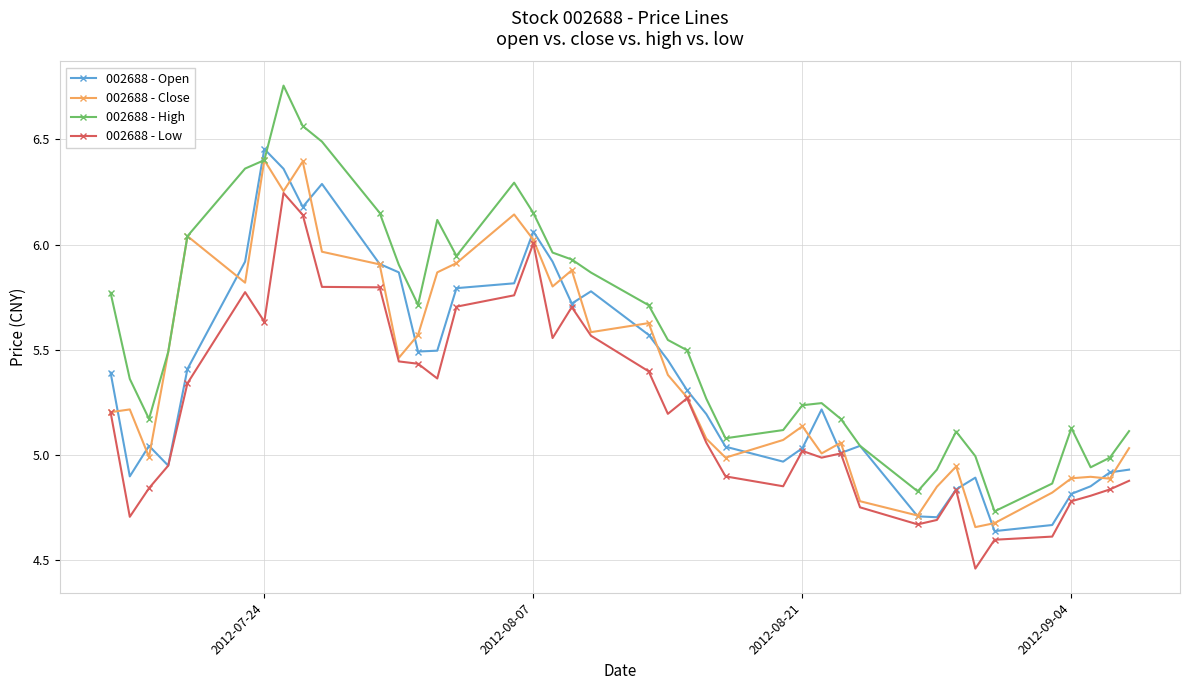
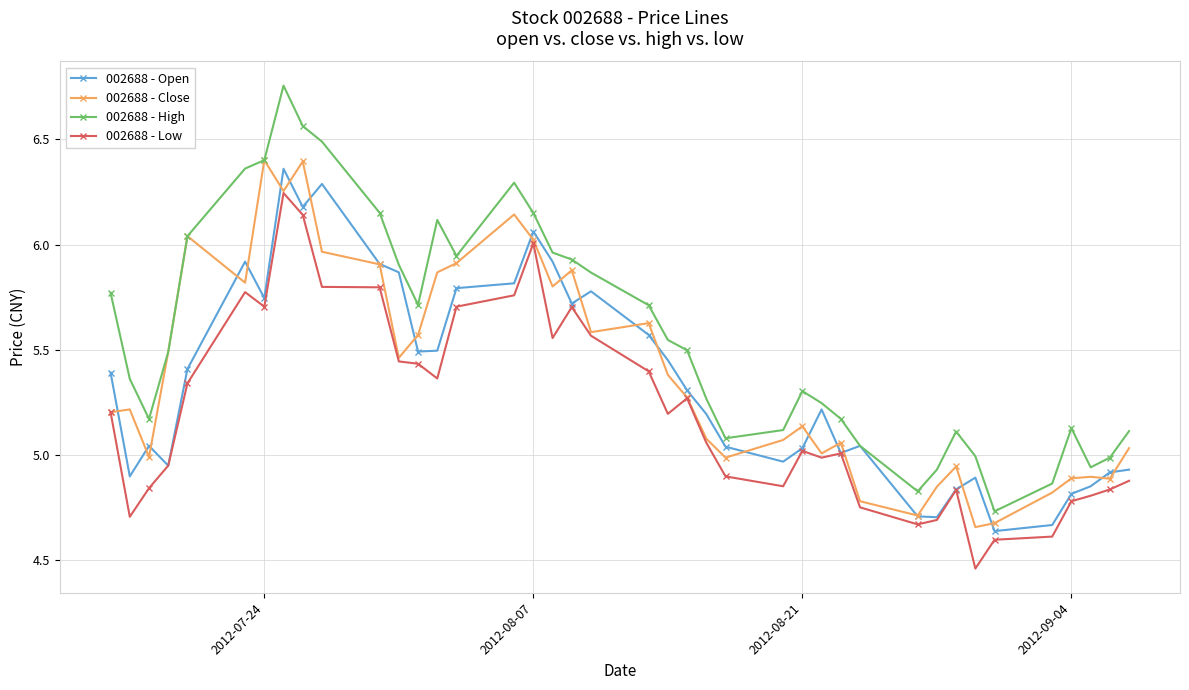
  {
    "002688 - Open": {
-     "2012-07-24": 6.45,
+     "2012-07-24": 5.75,
      "2012-08-07": 6.06,
      "2012-08-21": 5.03,
      "2012-09-04": 4.82
    },
    "002688 - Close": {
      "2012-08-07": 6.02,
      "2012-08-21": 5.14,
      "2012-09-04": 4.89
    },
    "002688 - High": {
      "2012-08-07": 6.15,
-     "2012-08-21": 5.24,
+     "2012-08-21": 5.30,
      "2012-09-04": 5.13
    },
    "002688 - Low": {
-     "2012-07-24": 5.63,
+     "2012-07-24": 5.71,
      "2012-08-07": 6.01,
      "2012-08-21": 5.02,
      "2012-09-04": 4.78
    }
  }
